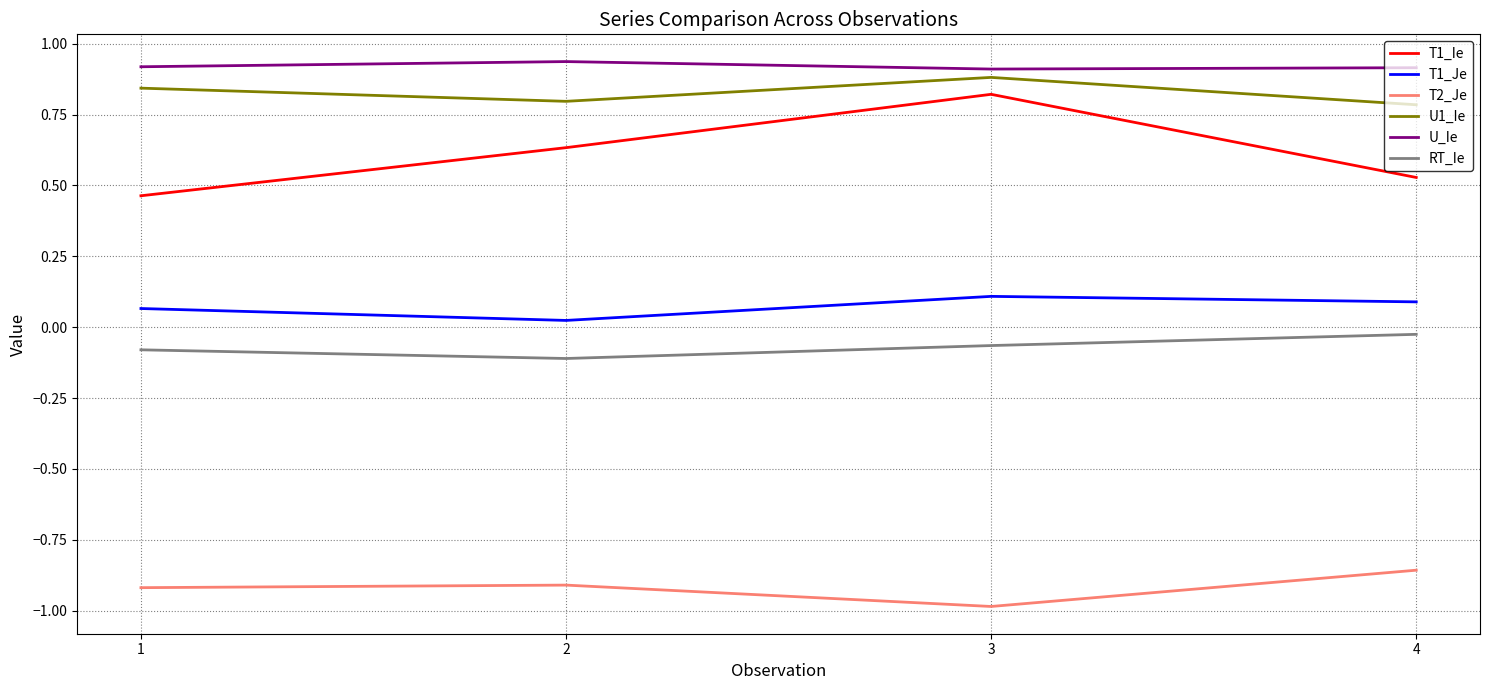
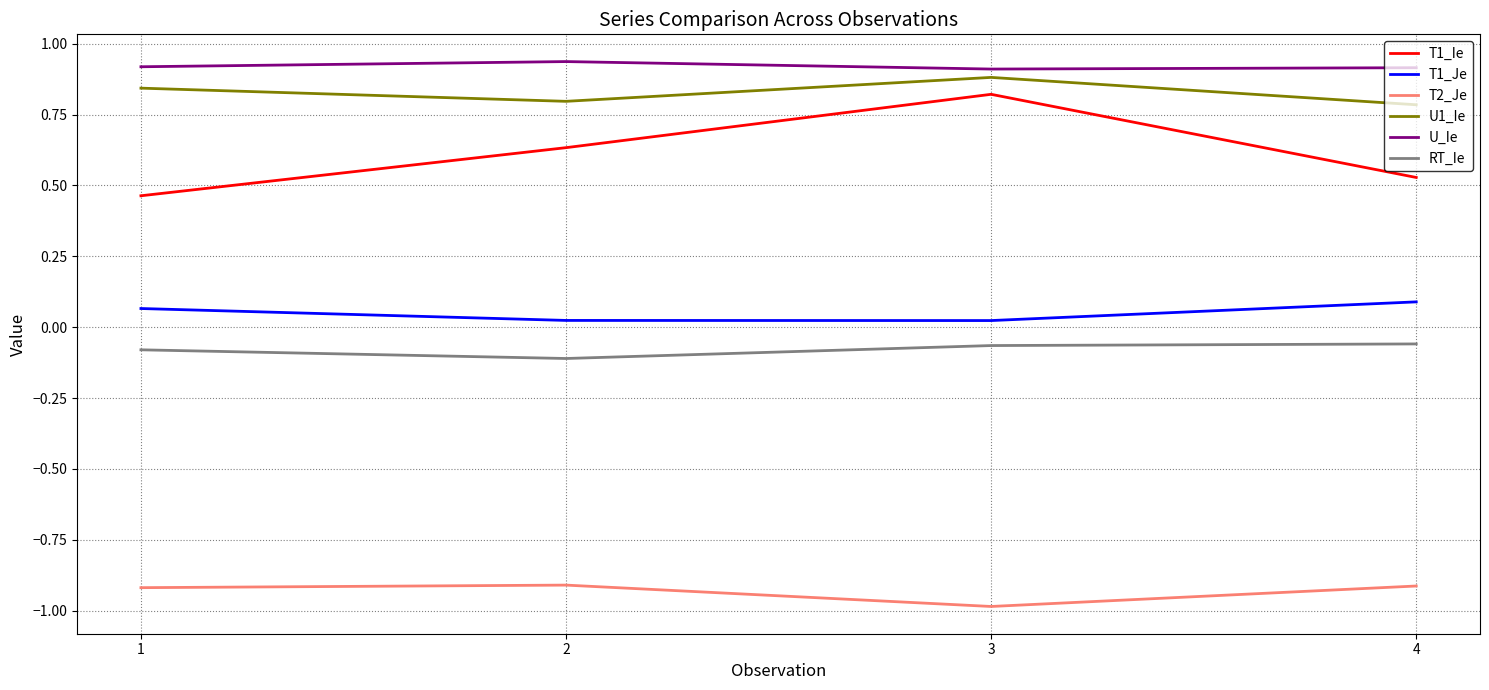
  {
    "T1_Ie": {
      "1": 0.46,
      "2": 0.63,
      "3": 0.82,
      "4": 0.53
    },
    "T1_Je": {
      "1": 0.07,
      "2": 0.02,
-     "3": 0.11,
+     "3": 0.02,
      "4": 0.09
    },
    "T2_Je": {
      "1": -0.92,
      "2": -0.91,
      "3": -0.99,
-     "4": -0.86
+     "4": -0.91
    },
    "U1_Ie": {
      "1": 0.84,
      "2": 0.80,
      "3": 0.88
    },
    "U_Ie": {
      "1": 0.92,
      "2": 0.94,
      "3": 0.91
    },
    "RT_Ie": {
      "1": -0.08,
      "2": -0.11,
      "3": -0.06,
-     "4": -0.03
+     "4": -0.06
    }
  }
